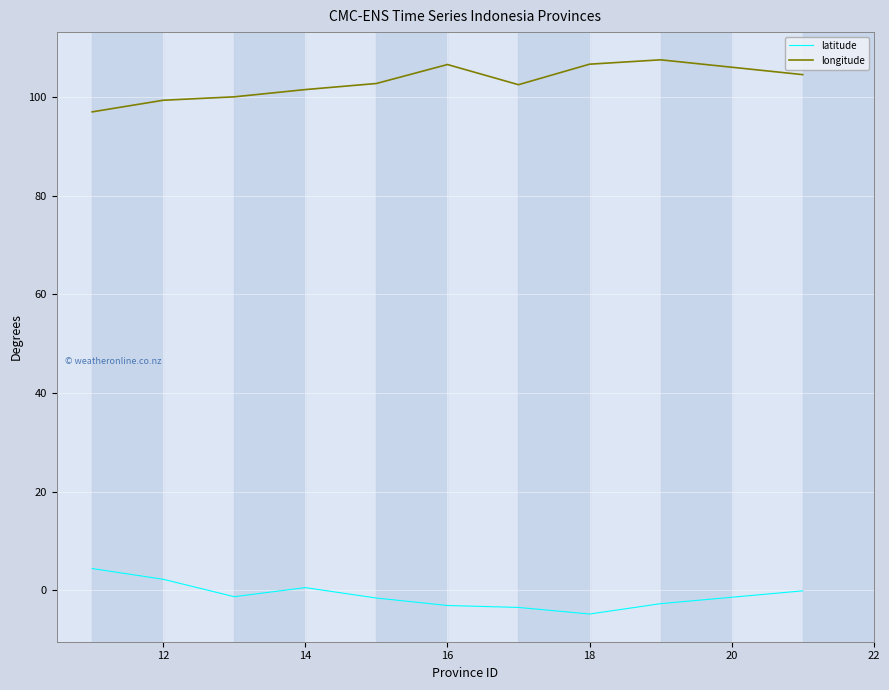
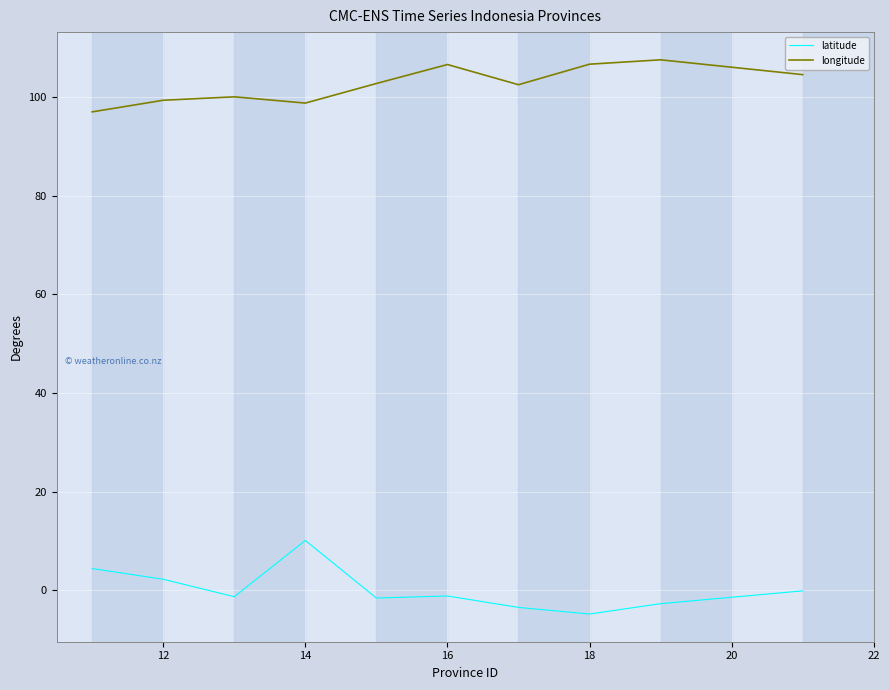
  {
    "latitude": {
      "12": 2,
-     "14": 1,
-     "16": -3,
+     "14": 10,
+     "16": -1,
      "18": -5
    },
    "longitude": {
      "12": 99,
-     "14": 102,
+     "14": 99,
      "16": 107,
      "18": 107
    }
  }
